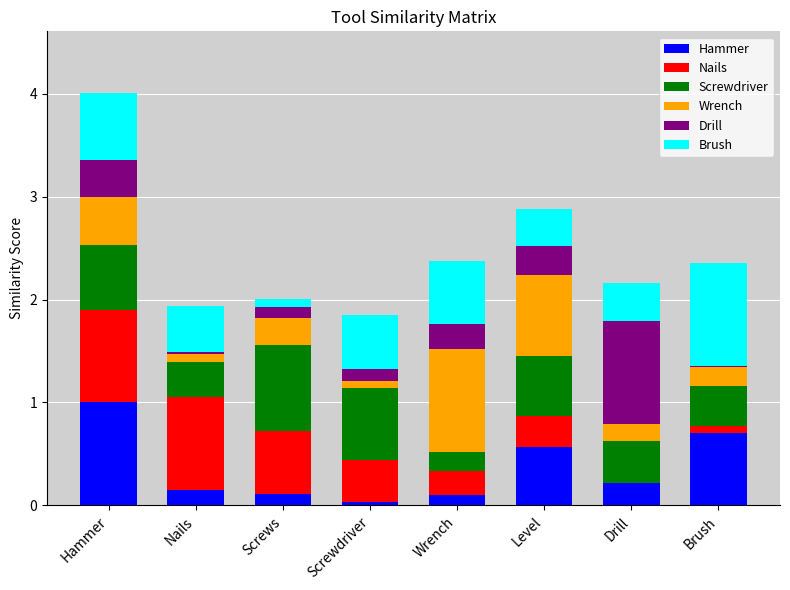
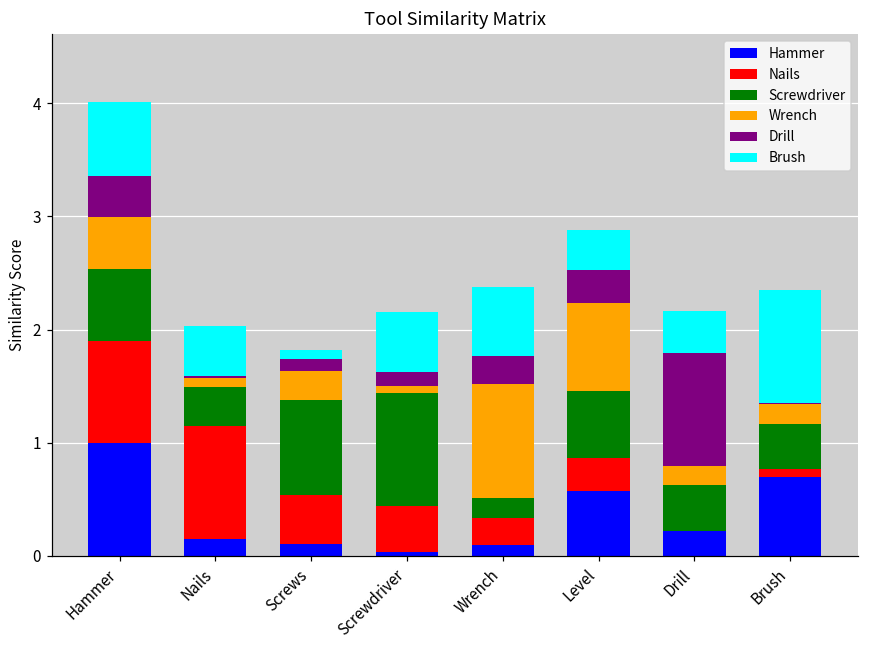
  {
    "Hammer": {
      "Hammer": 1.00,
      "Nails": 0.15,
      "Screws": 0.11,
      "Screwdriver": 0.03,
      "Wrench": 0.10,
      "Level": 0.57,
      "Drill": 0.22,
      "Brush": 0.70
    },
    "Nails": {
      "Hammer": 0.90,
-     "Nails": 0.9,
-     "Screws": 0.61,
+     "Nails": 1.0,
+     "Screws": 0.43,
      "Screwdriver": 0.40,
      "Wrench": 0.23,
      "Level": 0.30,
      "Drill": 0.00,
      "Brush": 0.07
    },
    "Screwdriver": {
      "Hammer": 0.63,
      "Nails": 0.34,
      "Screws": 0.84,
-     "Screwdriver": 0.7,
+     "Screwdriver": 1.0,
      "Wrench": 0.2,
      "Level": 0.6,
      "Drill": 0.4,
      "Brush": 0.4
    },
    "Wrench": {
      "Hammer": 0.46,
      "Nails": 0.08,
      "Screws": 0.26,
      "Screwdriver": 0.07,
      "Wrench": 1.00,
      "Level": 0.78,
      "Drill": 0.16,
      "Brush": 0.18
    },
    "Drill": {
      "Hammer": 0.36,
      "Screws": 0.11,
      "Screwdriver": 0.12,
      "Wrench": 0.25,
      "Level": 0.29,
      "Drill": 1.00
    },
    "Brush": {
      "Hammer": 0.65,
      "Nails": 0.44,
      "Screws": 0.08,
      "Screwdriver": 0.53,
      "Wrench": 0.61,
      "Level": 0.36,
      "Drill": 0.37,
      "Brush": 1.00
    }
  }
